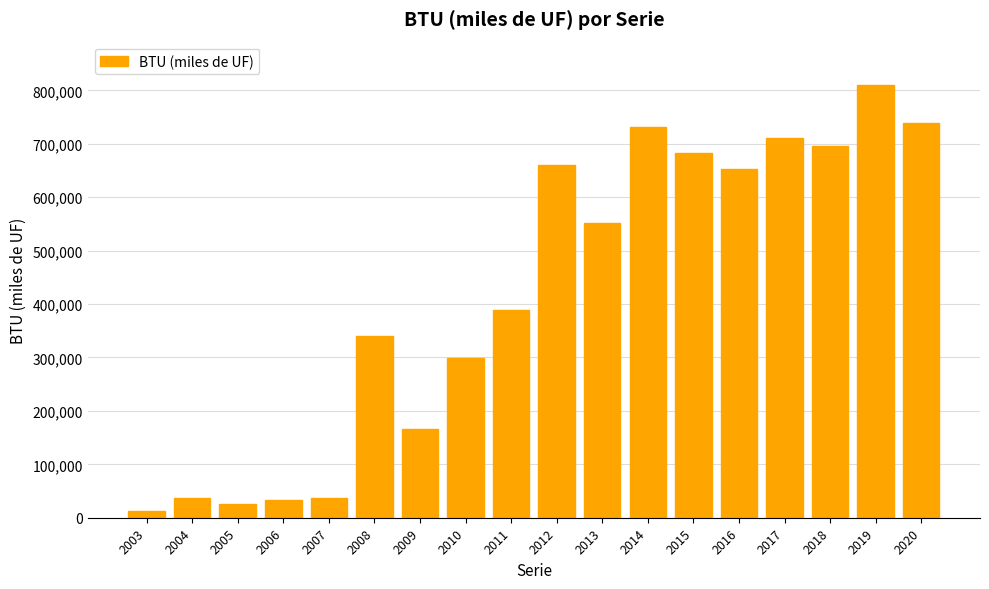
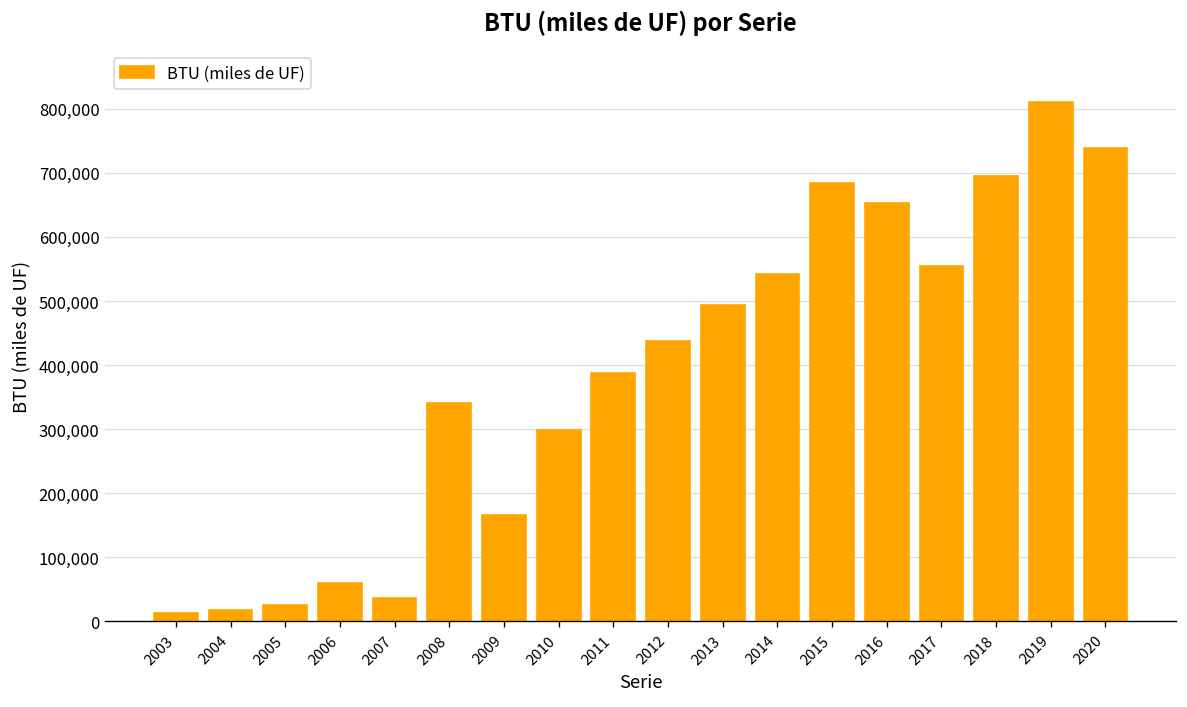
  {
    "2003": "10,000",
-   "2004": "40,000",
+   "2004": "20,000",
    "2005": "30,000",
-   "2006": "30,000",
+   "2006": "60,000",
    "2007": "40,000",
    "2008": "340,000",
    "2009": "170,000",
    "2010": "300,000",
    "2011": "390,000",
-   "2012": "660,000",
-   "2013": "550,000",
-   "2014": "730,000",
+   "2012": "440,000",
+   "2013": "490,000",
+   "2014": "540,000",
    "2015": "680,000",
    "2016": "650,000",
-   "2017": "710,000",
+   "2017": "550,000",
    "2018": "700,000",
    "2019": "810,000",
    "2020": "740,000"
  }
